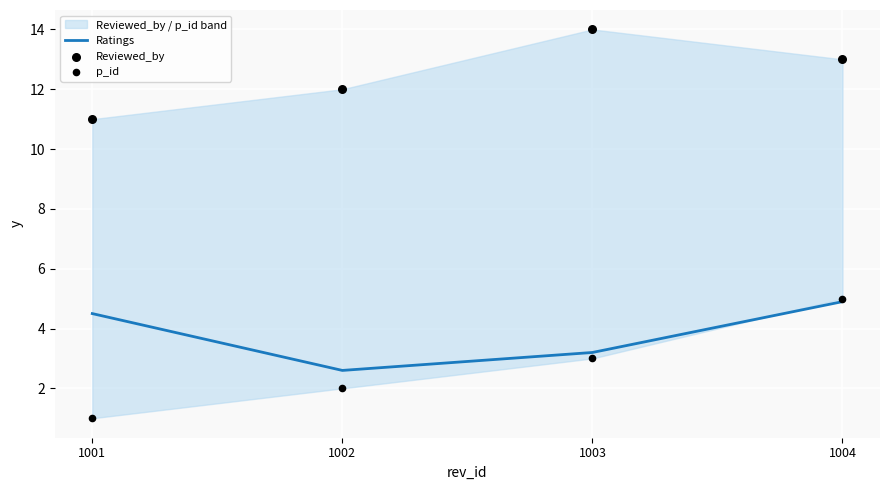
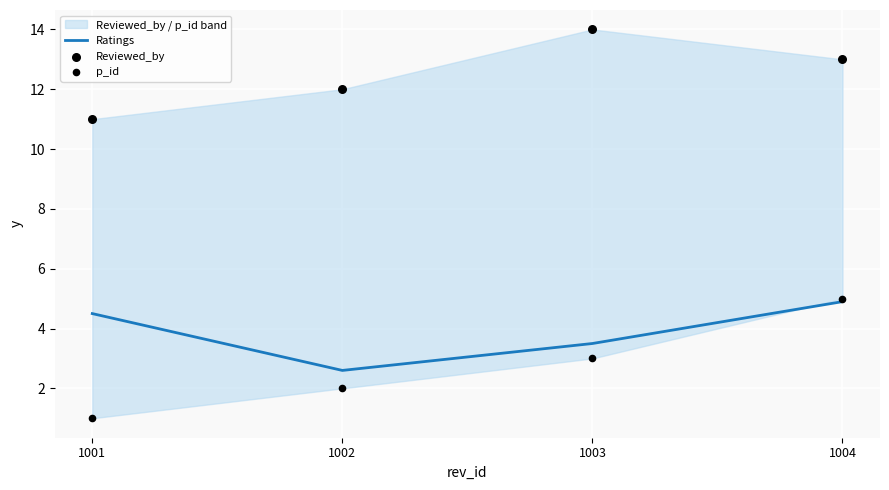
  {
    "Ratings": {
      "1001": 4.5,
      "1002": 2.6,
-     "1003": 3.2,
+     "1003": 3.5,
      "1004": 4.9
    }
  }
